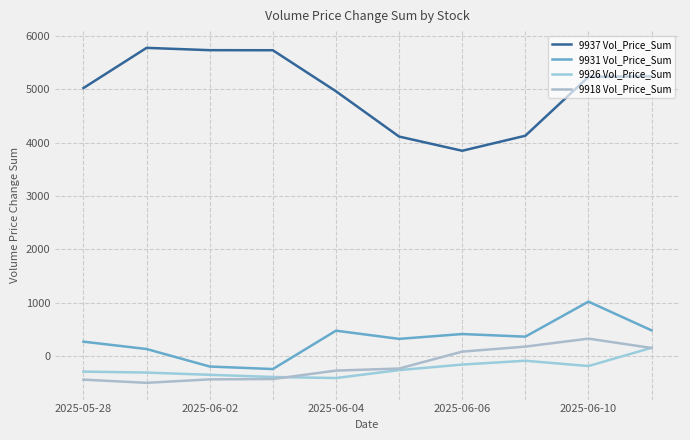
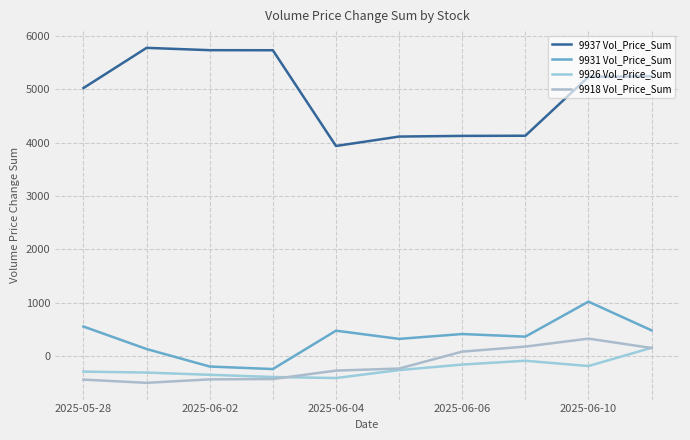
  {
    "9937 Vol_Price_Sum": {
      "2025-05-28": 5000,
      "2025-06-02": 5700,
-     "2025-06-04": 5000,
-     "2025-06-06": 3800
+     "2025-06-04": 3900,
+     "2025-06-06": 4100
    },
    "9931 Vol_Price_Sum": {
-     "2025-05-28": 300,
+     "2025-05-28": 600,
      "2025-06-02": -200,
      "2025-06-04": 500,
      "2025-06-06": 400,
      "2025-06-10": 1000
    }
  }
